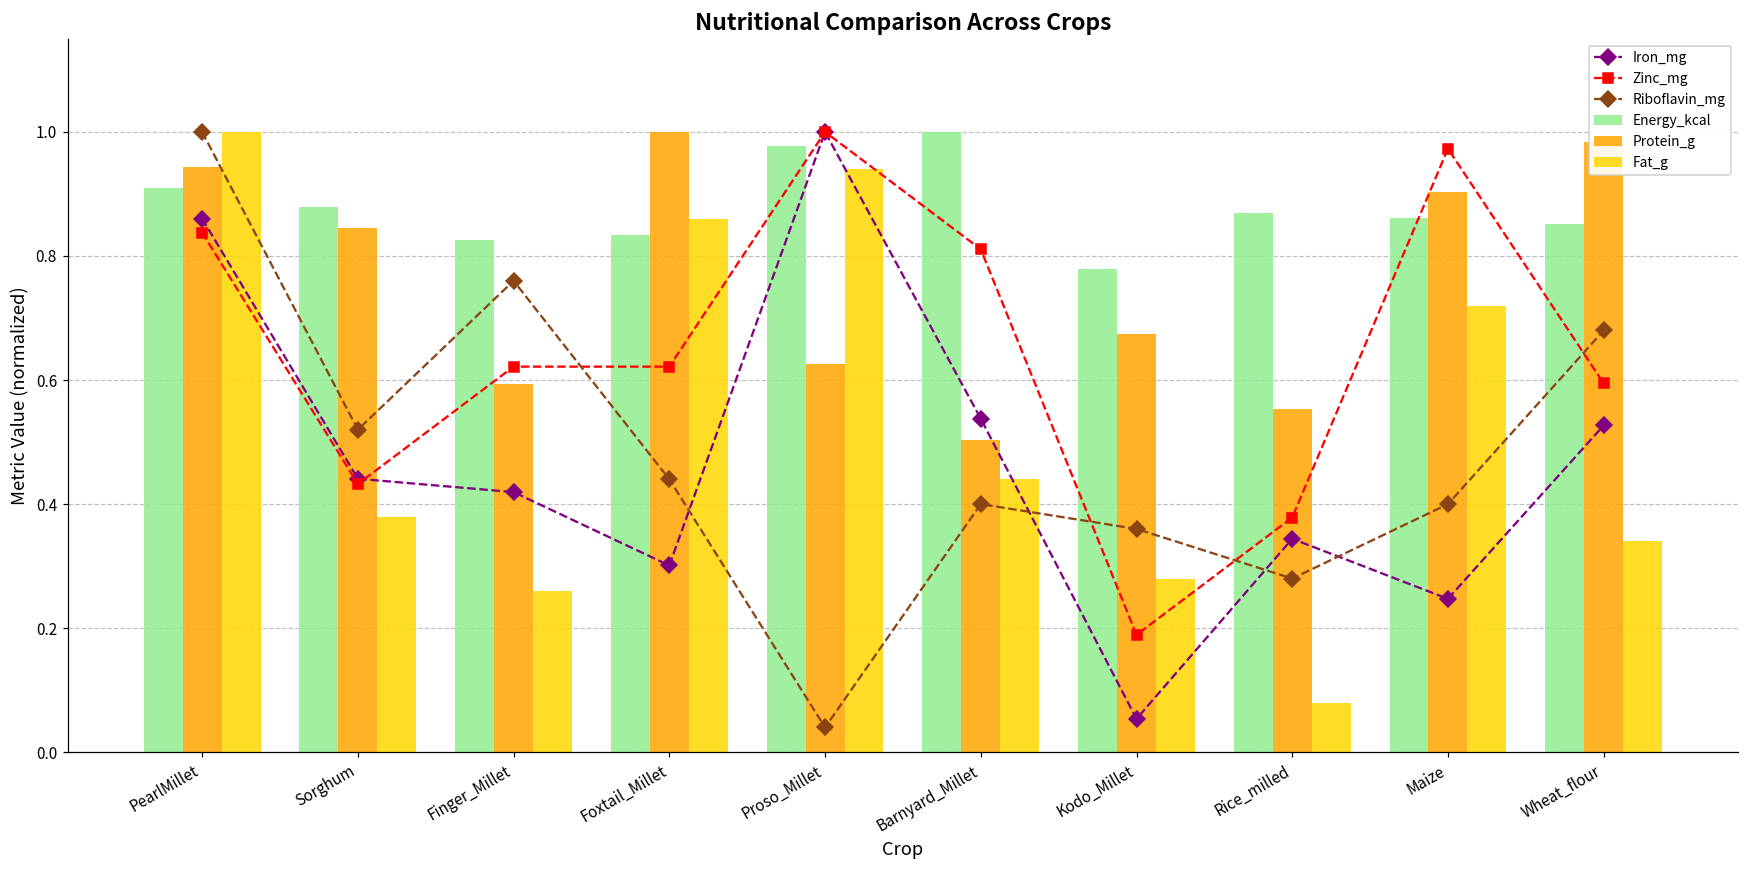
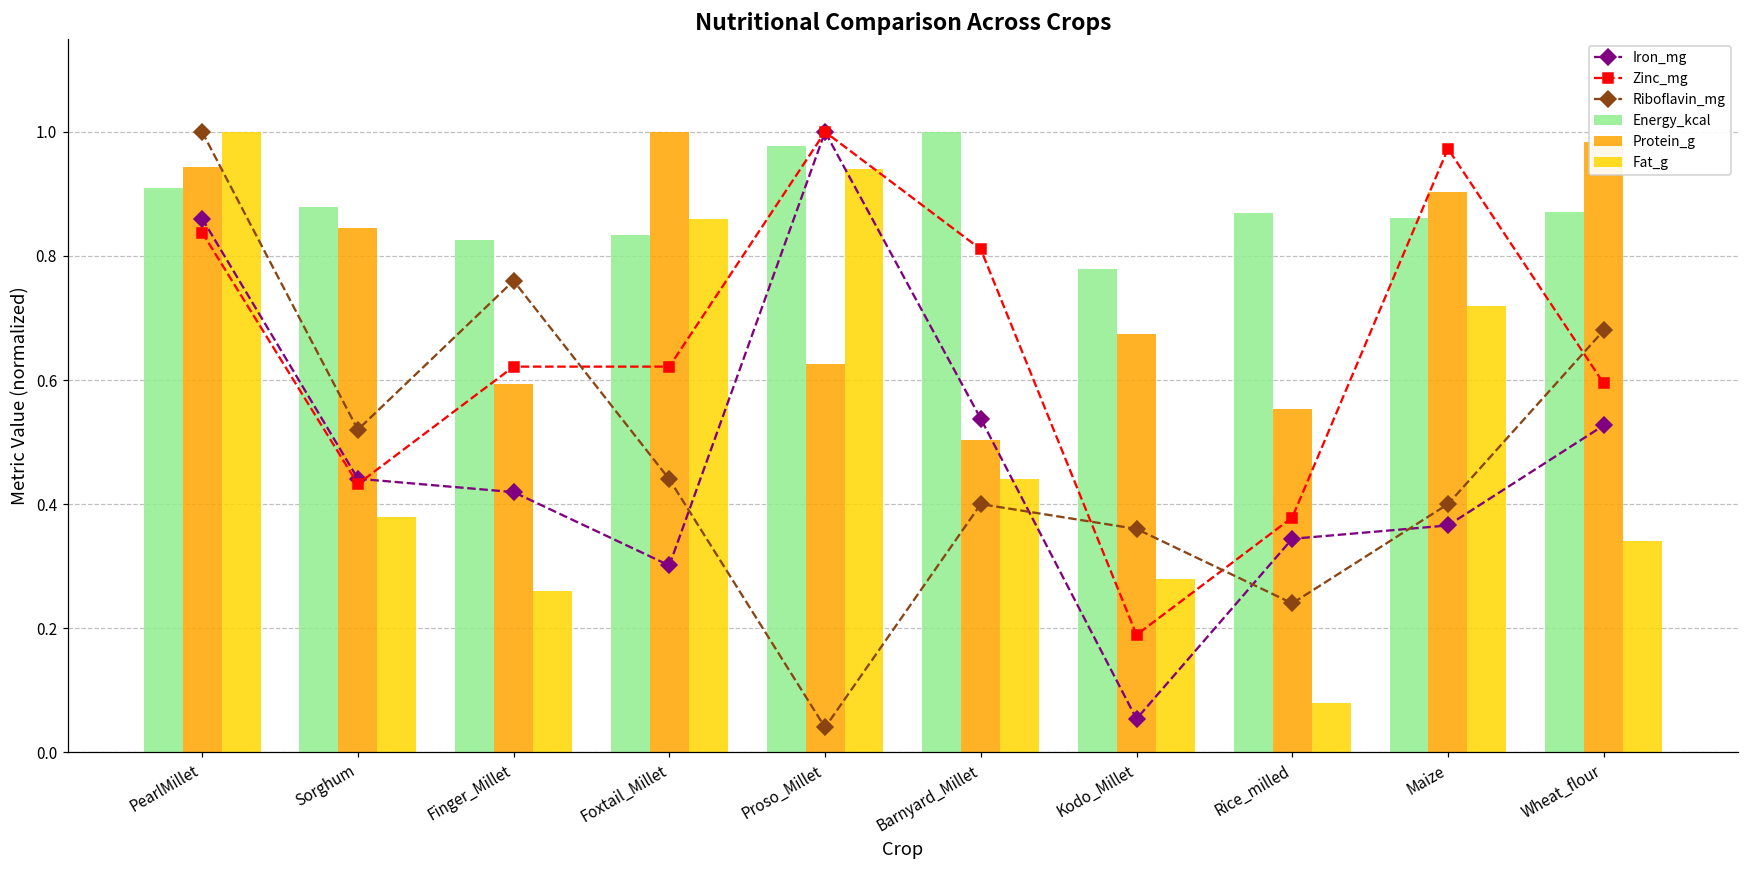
  {
    "Energy_kcal": {
      "PearlMillet": 0.91,
      "Sorghum": 0.88,
      "Finger_Millet": 0.83,
      "Foxtail_Millet": 0.83,
      "Proso_Millet": 0.98,
      "Barnyard_Millet": 1.00,
      "Kodo_Millet": 0.78,
      "Rice_milled": 0.87,
      "Maize": 0.86,
-     "Wheat_flour": 0.85
+     "Wheat_flour": 0.87
    },
    "Iron_mg": {
      "PearlMillet": 0.86,
      "Sorghum": 0.44,
      "Finger_Millet": 0.42,
      "Foxtail_Millet": 0.30,
      "Barnyard_Millet": 0.54,
      "Kodo_Millet": 0.05,
      "Rice_milled": 0.34,
-     "Maize": 0.25,
+     "Maize": 0.37,
      "Wheat_flour": 0.53
    },
    "Zinc_mg": {
      "PearlMillet": 0.84,
      "Sorghum": 0.43,
      "Finger_Millet": 0.62,
      "Foxtail_Millet": 0.62,
      "Barnyard_Millet": 0.81,
      "Kodo_Millet": 0.19,
      "Rice_milled": 0.38,
      "Maize": 0.97,
      "Wheat_flour": 0.59
    },
    "Riboflavin_mg": {
      "PearlMillet": 1.00,
      "Sorghum": 0.52,
      "Finger_Millet": 0.76,
      "Foxtail_Millet": 0.44,
      "Proso_Millet": 0.04,
      "Barnyard_Millet": 0.40,
      "Kodo_Millet": 0.36,
-     "Rice_milled": 0.28,
+     "Rice_milled": 0.24,
      "Maize": 0.40,
      "Wheat_flour": 0.68
    }
  }
